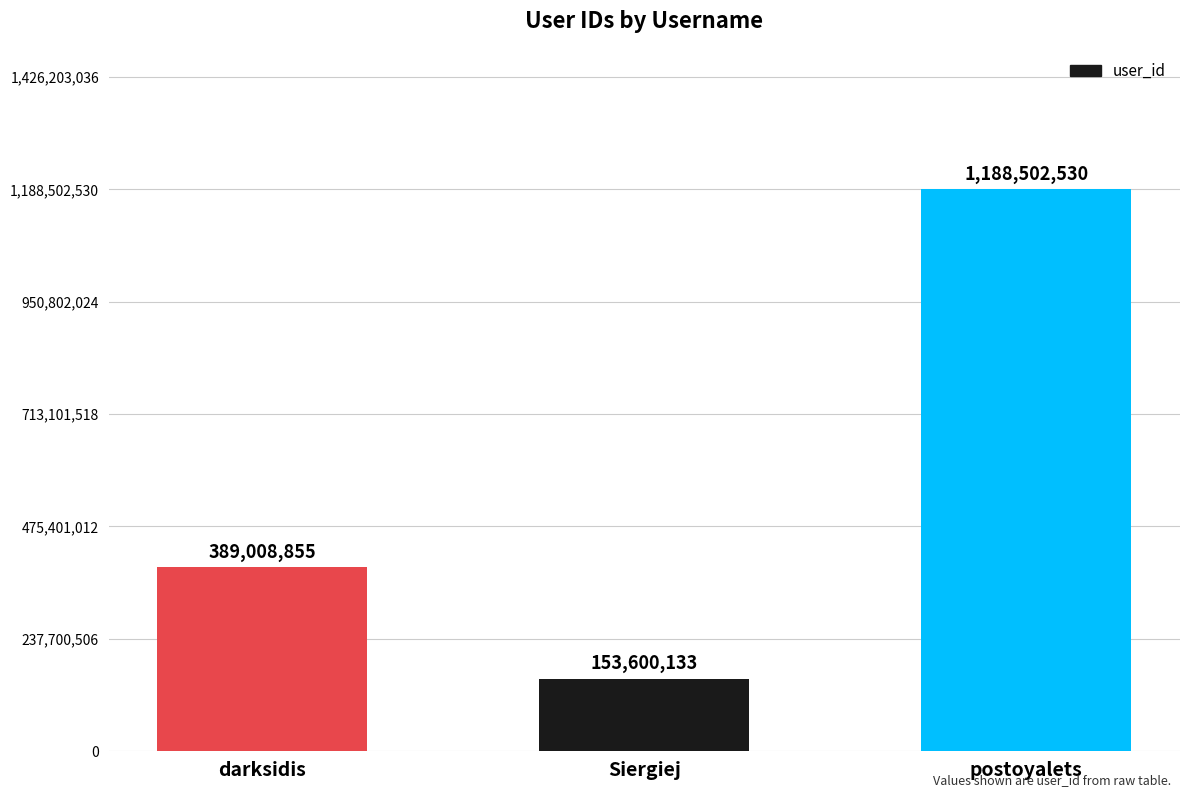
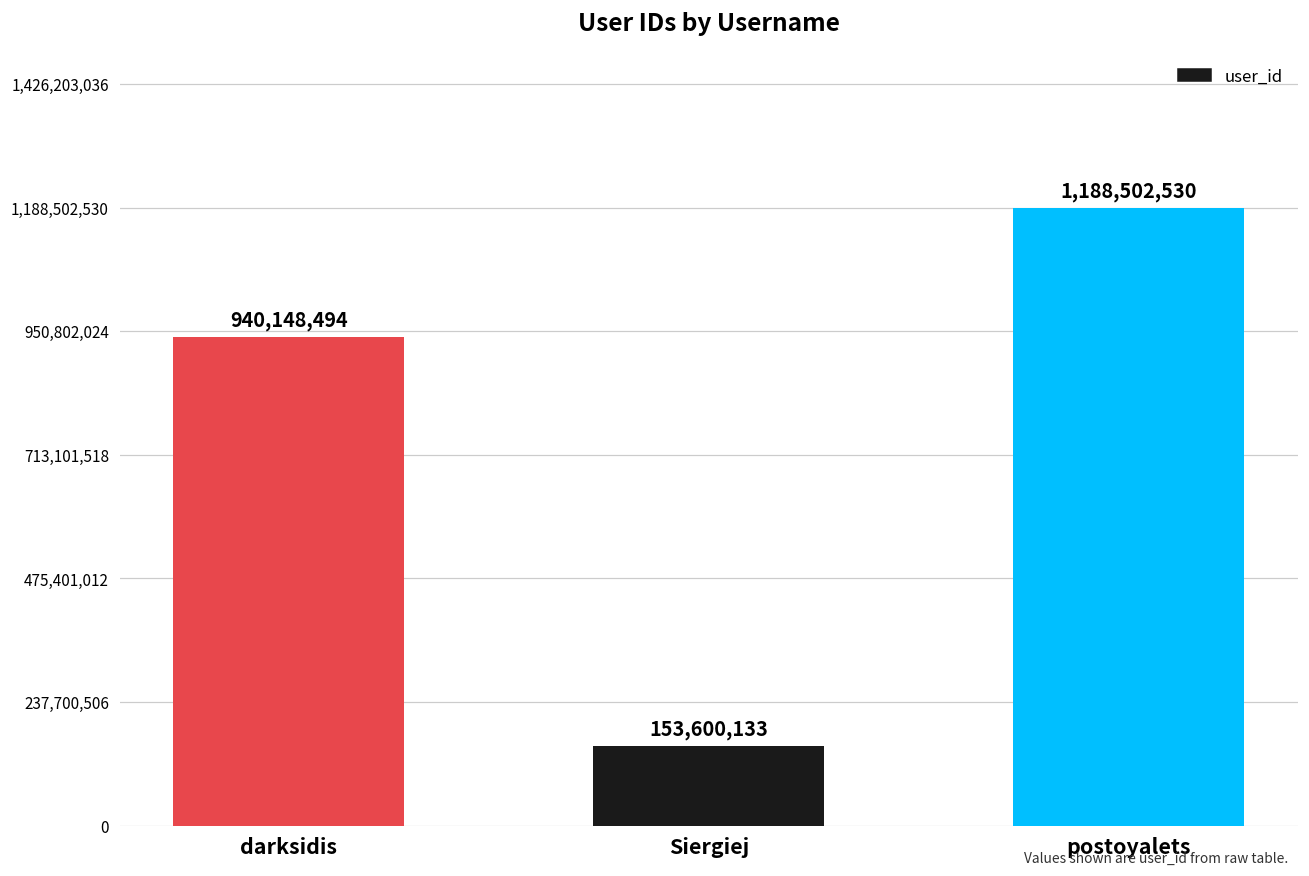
  {
-   "darksidis": "389,008,855",
+   "darksidis": "940,148,494",
    "Siergiej": "153,600,133",
    "postoyalets": "1,188,502,530"
  }
